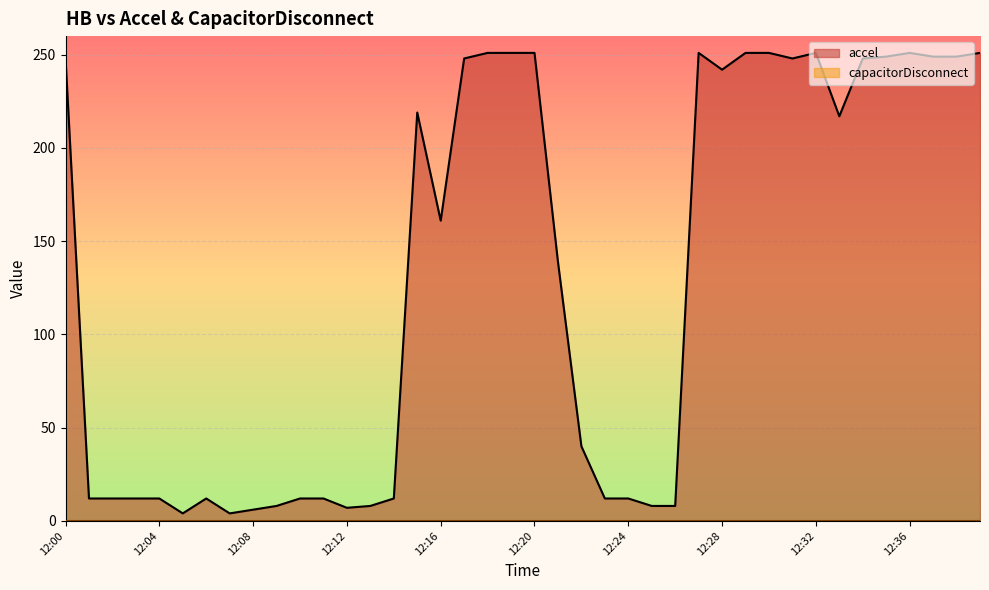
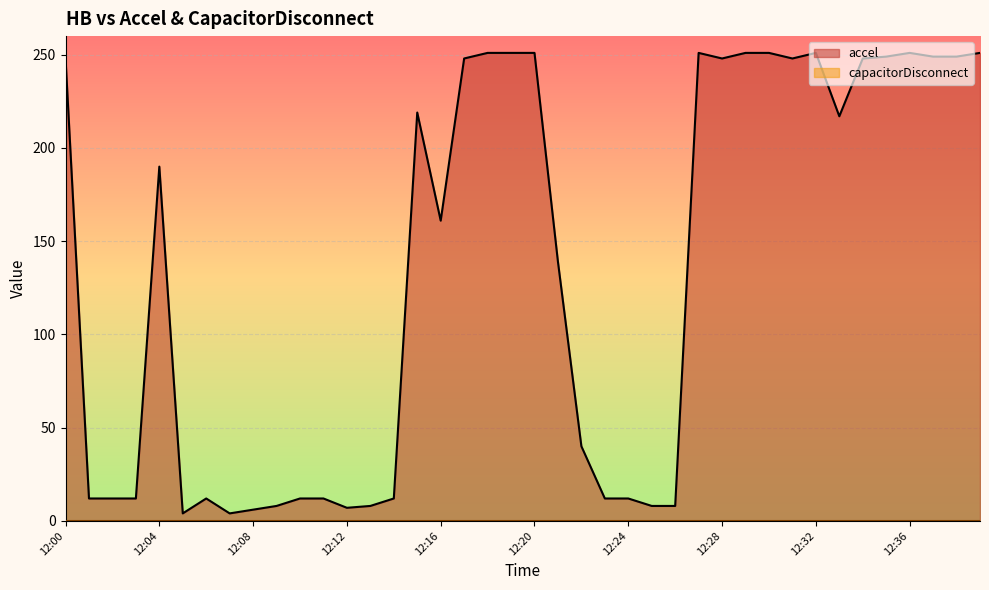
  {
    "accel": {
      "12:00": 248,
-     "12:04": 12,
+     "12:04": 190,
      "12:08": 6,
      "12:12": 7,
      "12:16": 161,
      "12:20": 251,
      "12:24": 12,
-     "12:28": 242
+     "12:28": 248
    },
    "capacitorDisconnect": {
      "12:00": 0,
      "12:04": 0,
      "12:08": 0,
      "12:12": 0,
      "12:16": 0,
      "12:20": 0,
      "12:24": 0,
      "12:28": 0,
      "12:32": 0,
      "12:36": 0
    }
  }
